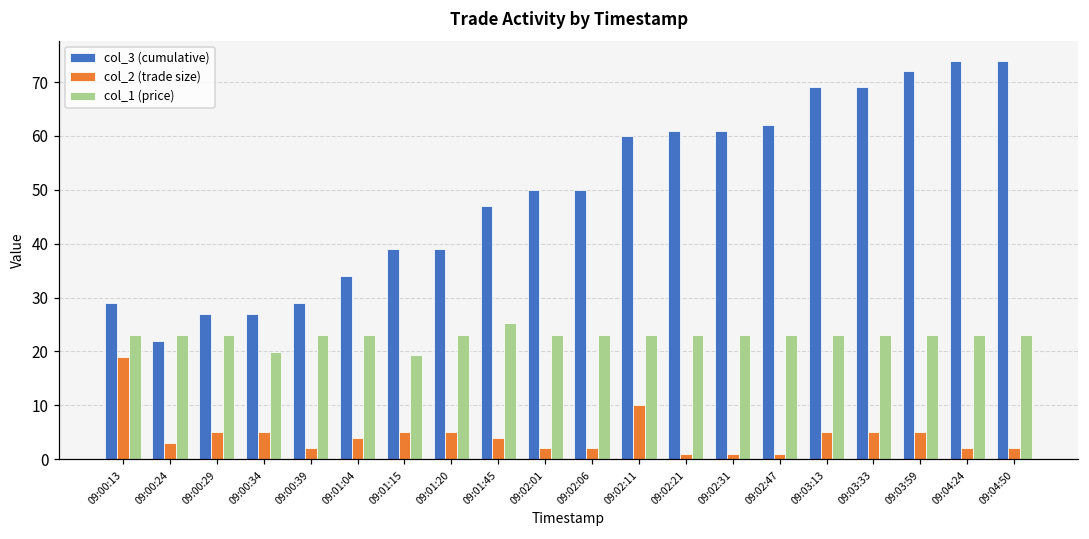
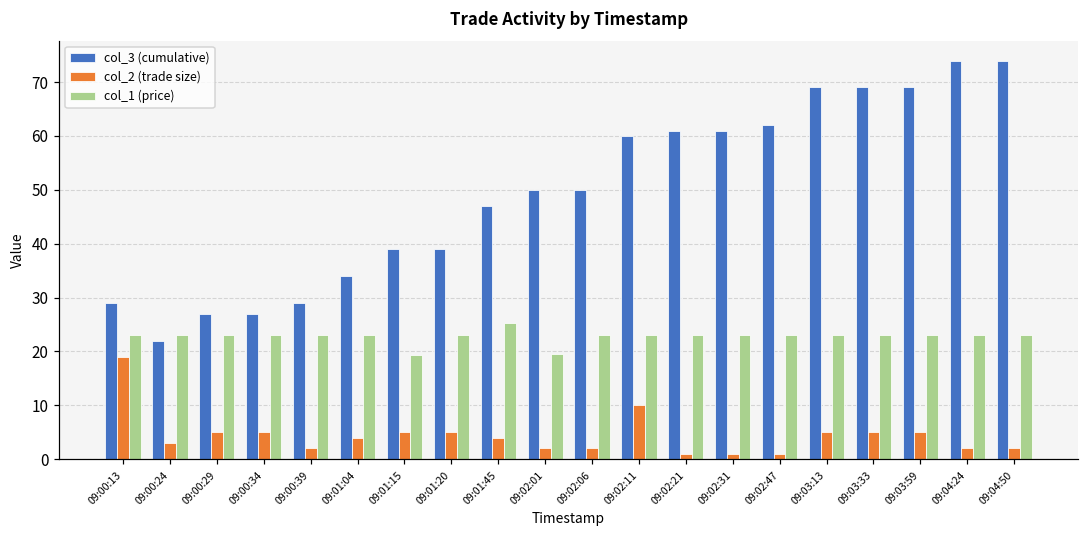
  {
    "col_3 (cumulative)": {
      "09:00:13": 29,
      "09:00:24": 22,
      "09:00:29": 27,
      "09:00:34": 27,
      "09:00:39": 29,
      "09:01:04": 34,
      "09:01:15": 39,
      "09:01:20": 39,
      "09:01:45": 47,
      "09:02:01": 50,
      "09:02:06": 50,
      "09:02:11": 60,
      "09:02:21": 61,
      "09:02:31": 61,
      "09:02:47": 62,
      "09:03:13": 69,
      "09:03:33": 69,
-     "09:03:59": 72,
+     "09:03:59": 69,
      "09:04:24": 74,
      "09:04:50": 74
    },
    "col_2 (trade size)": {
      "09:00:13": 19,
      "09:00:24": 3,
      "09:00:29": 5,
      "09:00:34": 5,
      "09:00:39": 2,
      "09:01:04": 4,
      "09:01:15": 5,
      "09:01:20": 5,
      "09:01:45": 4,
      "09:02:01": 2,
      "09:02:06": 2,
      "09:02:11": 10,
      "09:02:21": 1,
      "09:02:31": 1,
      "09:02:47": 1,
      "09:03:13": 5,
      "09:03:33": 5,
      "09:03:59": 5,
      "09:04:24": 2,
      "09:04:50": 2
    },
    "col_1 (price)": {
      "09:00:13": 23,
      "09:00:24": 23,
      "09:00:29": 23,
-     "09:00:34": 20,
+     "09:00:34": 23,
      "09:00:39": 23,
      "09:01:04": 23,
      "09:01:15": 19,
      "09:01:20": 23,
      "09:01:45": 25,
-     "09:02:01": 23,
+     "09:02:01": 20,
      "09:02:06": 23,
      "09:02:11": 23,
      "09:02:21": 23,
      "09:02:31": 23,
      "09:02:47": 23,
      "09:03:13": 23,
      "09:03:33": 23,
      "09:03:59": 23,
      "09:04:24": 23,
      "09:04:50": 23
    }
  }
